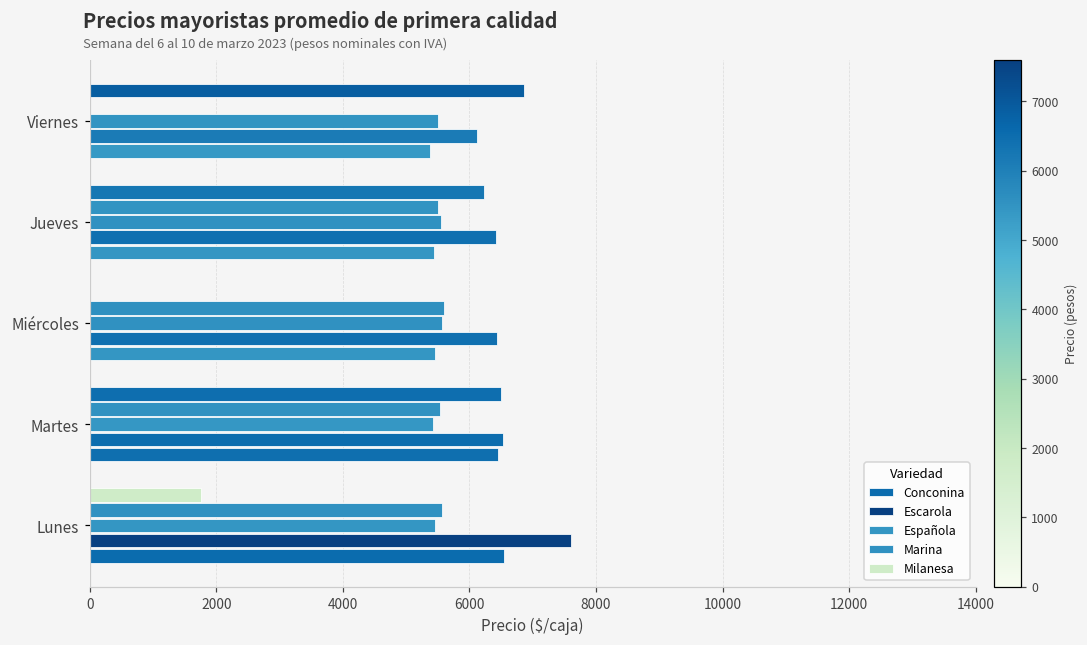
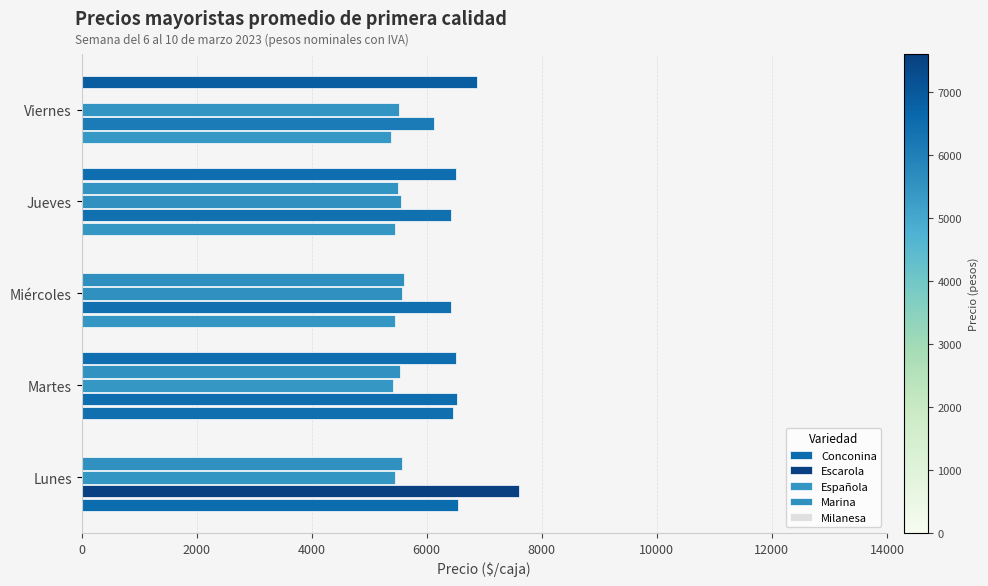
  {
    "Escarola": {
      "Viernes": 6100,
      "Jueves": 6400,
      "Miércoles": 6400,
      "Martes": 6500,
      "Lunes": 7600
    },
    "Milanesa": {
      "Viernes": 6900,
-     "Jueves": 6200,
+     "Jueves": 6500,
      "Miércoles": 0,
      "Martes": 6500,
-     "Lunes": 1800
+     "Lunes": 0
    }
  }
